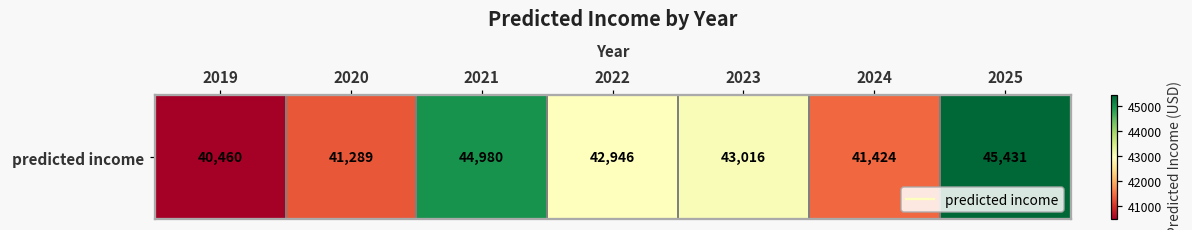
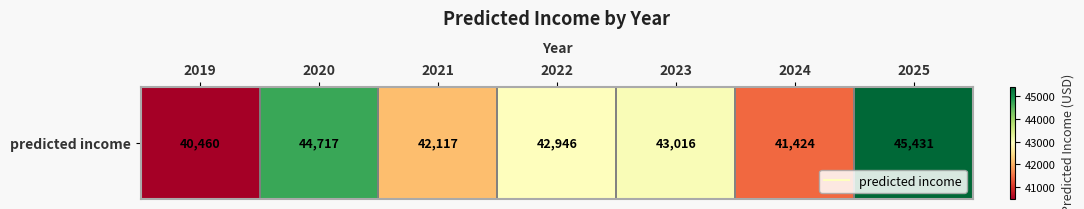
  {
    "predicted income": {
      "2019": "40,460",
-     "2020": "41,289",
-     "2021": "44,980",
+     "2020": "44,717",
+     "2021": "42,117",
      "2022": "42,946",
      "2023": "43,016",
      "2024": "41,424",
      "2025": "45,431"
    }
  }
